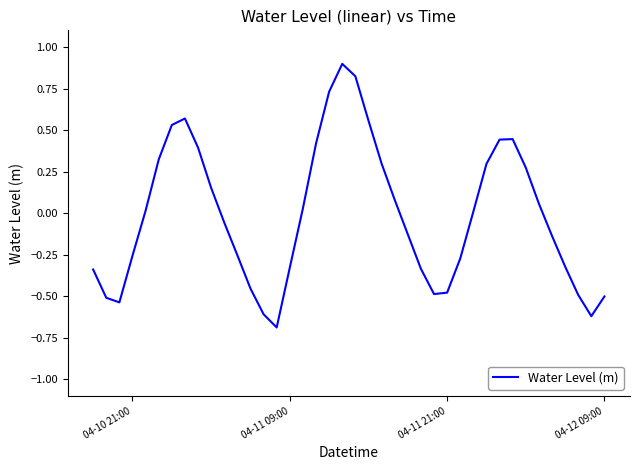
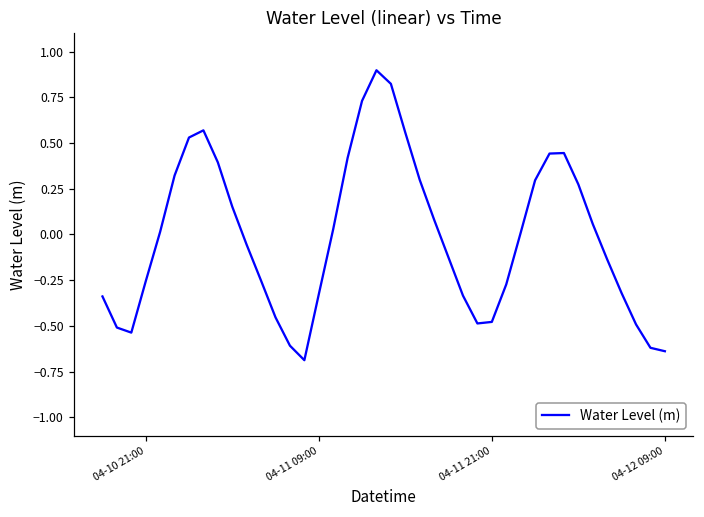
  {
    "04-10 21:00": -0.26,
    "04-11 09:00": -0.33,
    "04-11 21:00": -0.48,
-   "04-12 09:00": -0.50
+   "04-12 09:00": -0.64
  }
